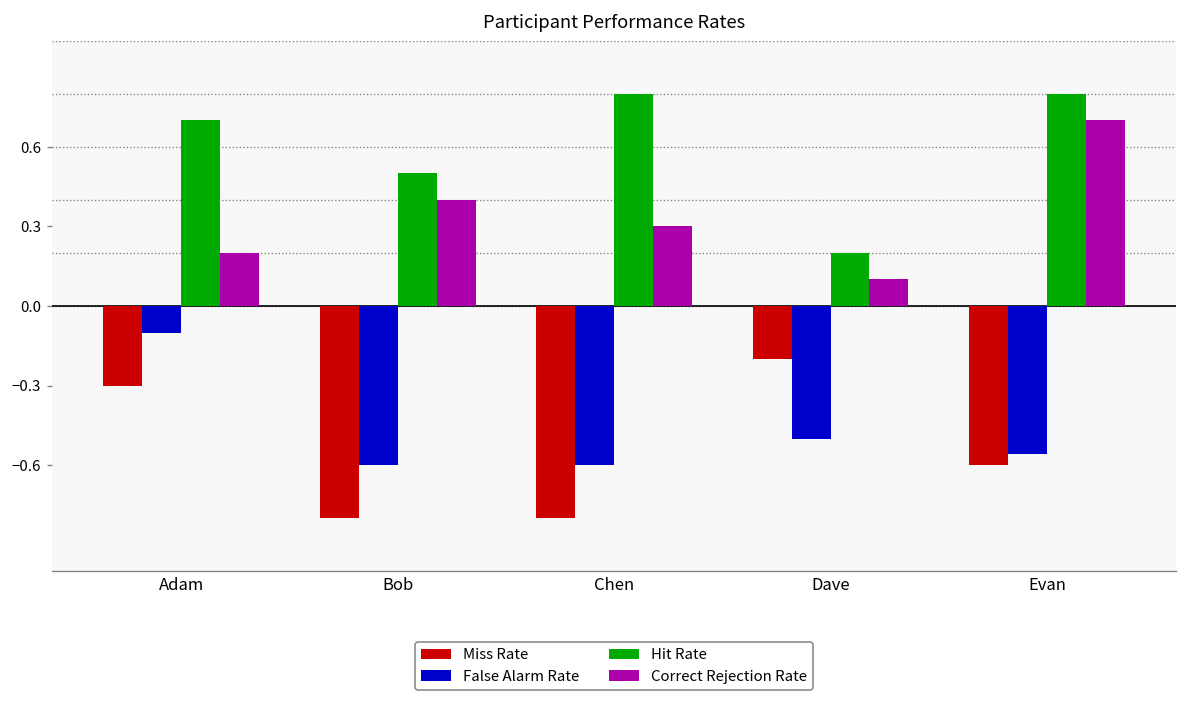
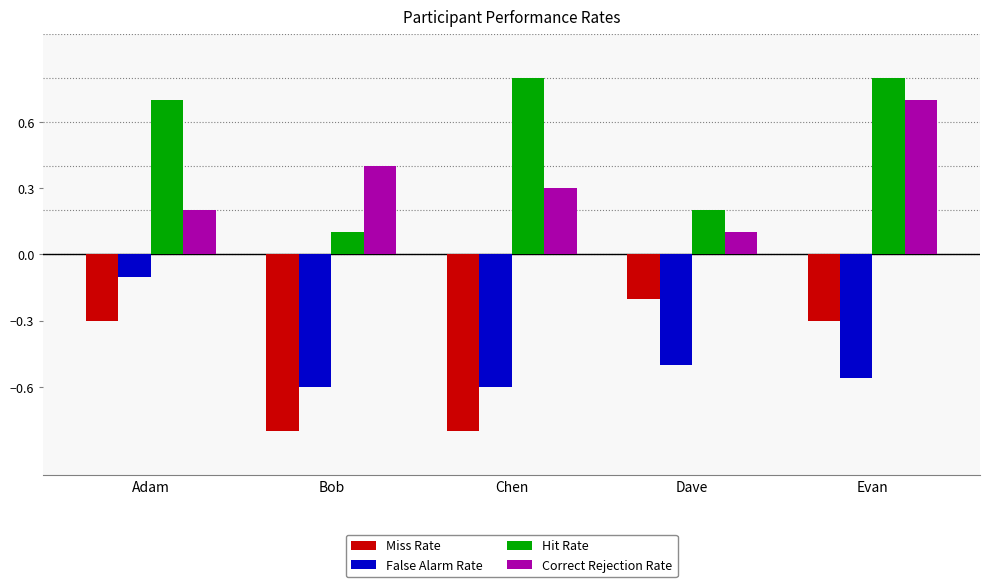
  {
    "Miss Rate": {
      "Adam": -0.30,
      "Bob": -0.80,
      "Chen": -0.80,
      "Dave": -0.20,
-     "Evan": -0.60
+     "Evan": -0.30
    },
    "False Alarm Rate": {
      "Adam": -0.10,
      "Bob": -0.60,
      "Chen": -0.60,
      "Dave": -0.50,
      "Evan": -0.56
    },
    "Hit Rate": {
      "Adam": 0.7,
-     "Bob": 0.5,
+     "Bob": 0.1,
      "Chen": 0.8,
      "Dave": 0.2,
      "Evan": 0.8
    },
    "Correct Rejection Rate": {
      "Adam": 0.20,
      "Bob": 0.40,
      "Chen": 0.30,
      "Dave": 0.10,
      "Evan": 0.70
    }
  }
